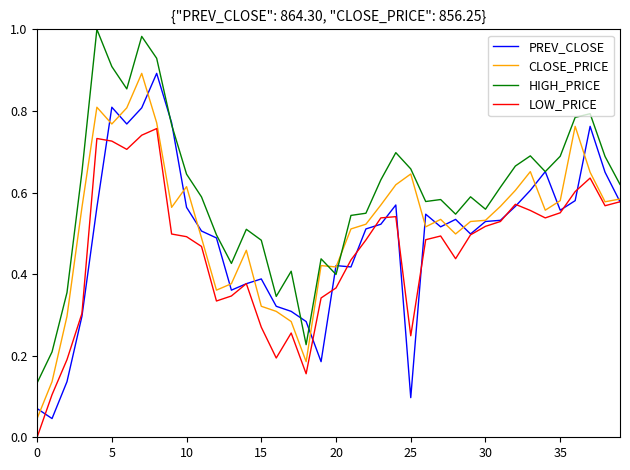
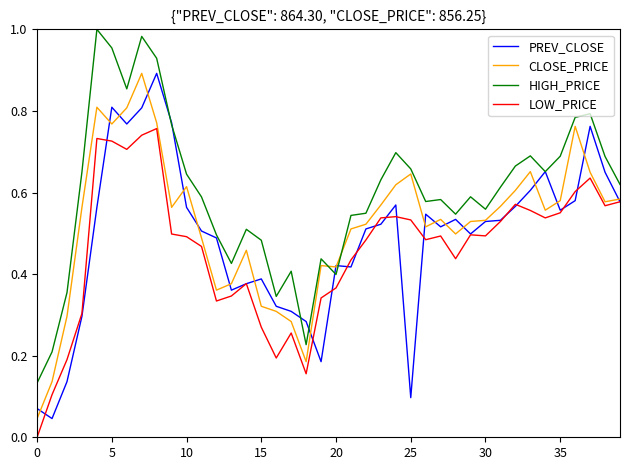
  {
    "PREV_CLOSE": {
      "0": 0.07,
      "5": 0.81,
      "10": 0.56,
      "15": 0.39,
      "25": 0.10,
      "35": 0.56
    },
    "CLOSE_PRICE": {
      "0": 0.05,
      "5": 0.77,
      "10": 0.61,
      "15": 0.32,
      "25": 0.65,
      "35": 0.58
    },
    "HIGH_PRICE": {
      "0": 0.13,
-     "5": 0.91,
+     "5": 0.95,
      "10": 0.64,
      "15": 0.48,
      "20": 0.40,
      "25": 0.66,
      "30": 0.56,
      "35": 0.69
    },
    "LOW_PRICE": {
      "0": 0.00,
      "5": 0.73,
      "10": 0.49,
      "15": 0.27,
      "20": 0.37,
-     "25": 0.25,
-     "30": 0.52,
+     "25": 0.53,
+     "30": 0.49,
      "35": 0.55
    }
  }
